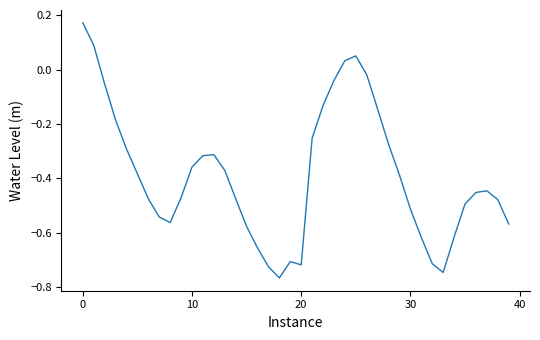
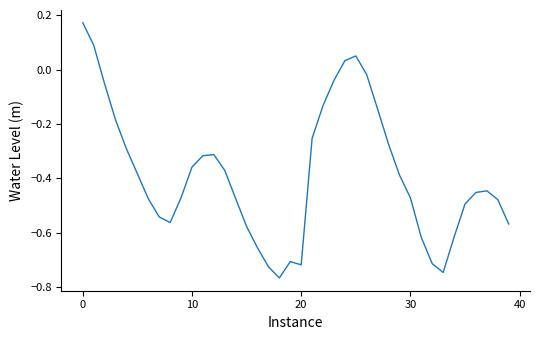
  {
    "0": 0.17,
    "10": -0.36,
    "20": -0.72,
-   "30": -0.51
+   "30": -0.47
  }
